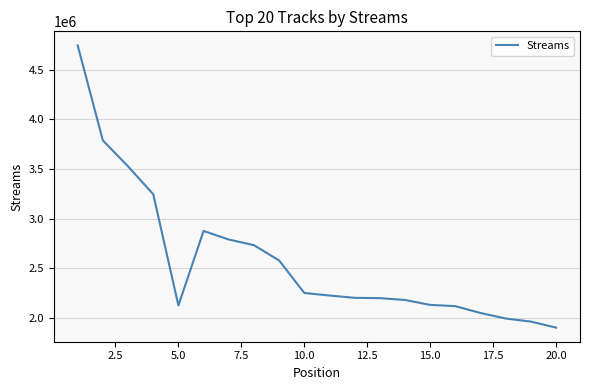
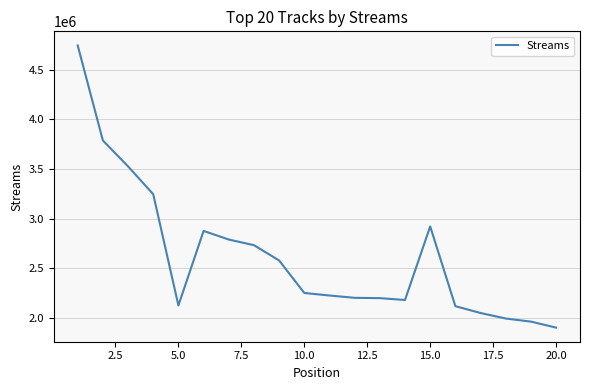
  {
    "5.0": 2100000,
    "10.0": 2300000,
-   "15.0": 2100000,
+   "15.0": 2900000,
    "20.0": 1900000
  }
